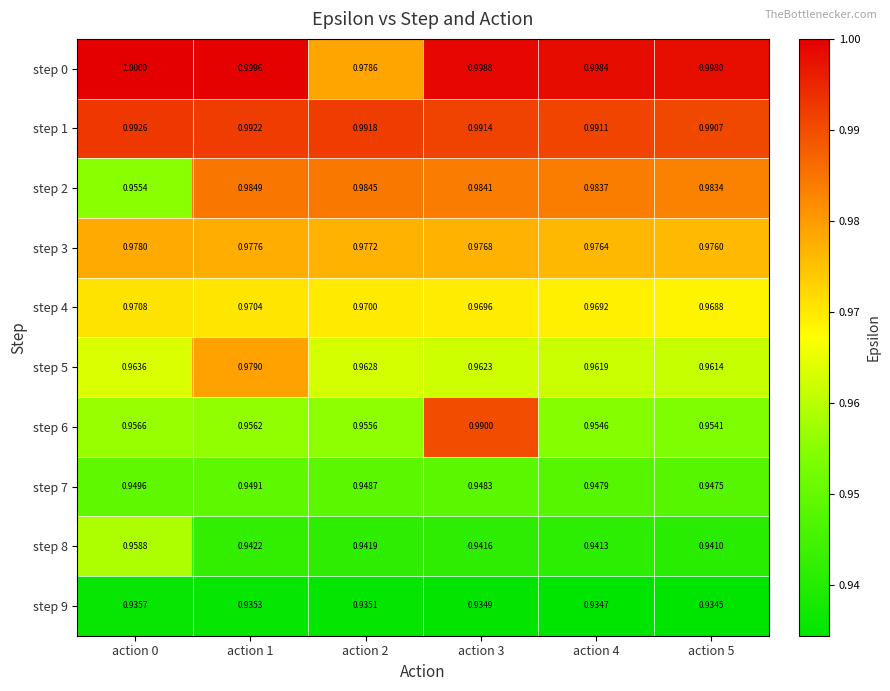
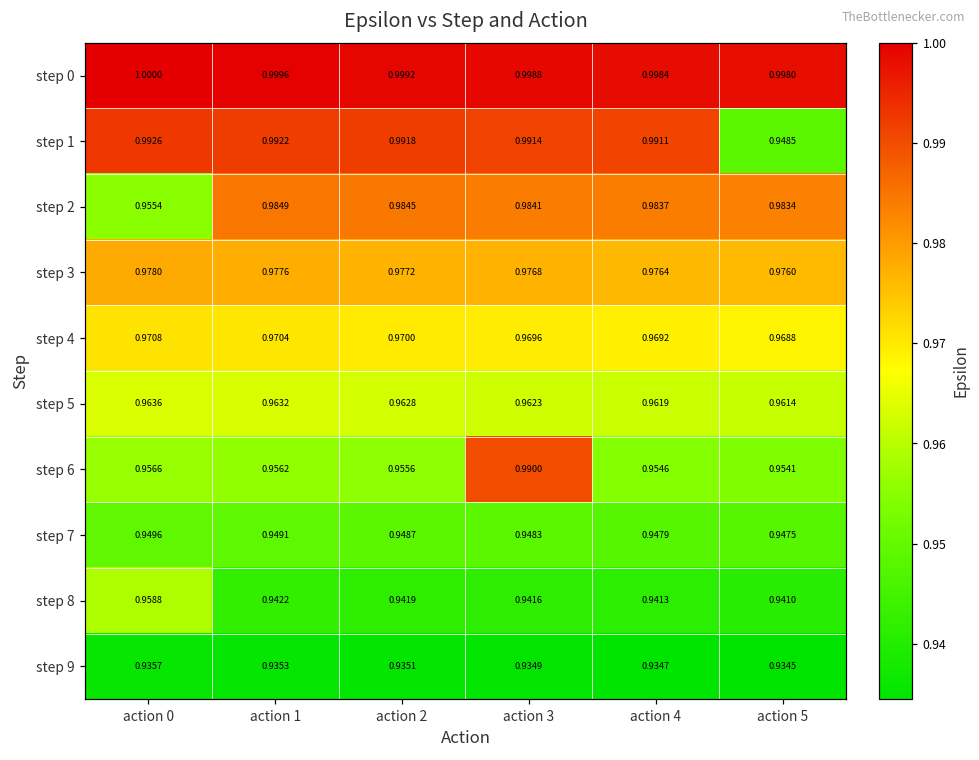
  {
    "step 0": {
      "action 0": 1.0000,
      "action 1": 0.9996,
-     "action 2": 0.9786,
+     "action 2": 0.9992,
      "action 3": 0.9988,
      "action 4": 0.9984,
      "action 5": 0.9980
    },
    "step 1": {
      "action 0": 0.9926,
      "action 1": 0.9922,
      "action 2": 0.9918,
      "action 3": 0.9914,
      "action 4": 0.9911,
-     "action 5": 0.9907
+     "action 5": 0.9485
    },
    "step 2": {
      "action 0": 0.9554,
      "action 1": 0.9849,
      "action 2": 0.9845,
      "action 3": 0.9841,
      "action 4": 0.9837,
      "action 5": 0.9834
    },
    "step 3": {
      "action 0": 0.9780,
      "action 1": 0.9776,
      "action 2": 0.9772,
      "action 3": 0.9768,
      "action 4": 0.9764,
      "action 5": 0.9760
    },
    "step 4": {
      "action 0": 0.9708,
      "action 1": 0.9704,
      "action 2": 0.9700,
      "action 3": 0.9696,
      "action 4": 0.9692,
      "action 5": 0.9688
    },
    "step 5": {
      "action 0": 0.9636,
-     "action 1": 0.9790,
+     "action 1": 0.9632,
      "action 2": 0.9628,
      "action 3": 0.9623,
      "action 4": 0.9619,
      "action 5": 0.9614
    },
    "step 6": {
      "action 0": 0.9566,
      "action 1": 0.9562,
      "action 2": 0.9556,
      "action 3": 0.9900,
      "action 4": 0.9546,
      "action 5": 0.9541
    },
    "step 7": {
      "action 0": 0.9496,
      "action 1": 0.9491,
      "action 2": 0.9487,
      "action 3": 0.9483,
      "action 4": 0.9479,
      "action 5": 0.9475
    },
    "step 8": {
      "action 0": 0.9588,
      "action 1": 0.9422,
      "action 2": 0.9419,
      "action 3": 0.9416,
      "action 4": 0.9413,
      "action 5": 0.9410
    },
    "step 9": {
      "action 0": 0.9357,
      "action 1": 0.9353,
      "action 2": 0.9351,
      "action 3": 0.9349,
      "action 4": 0.9347,
      "action 5": 0.9345
    }
  }
